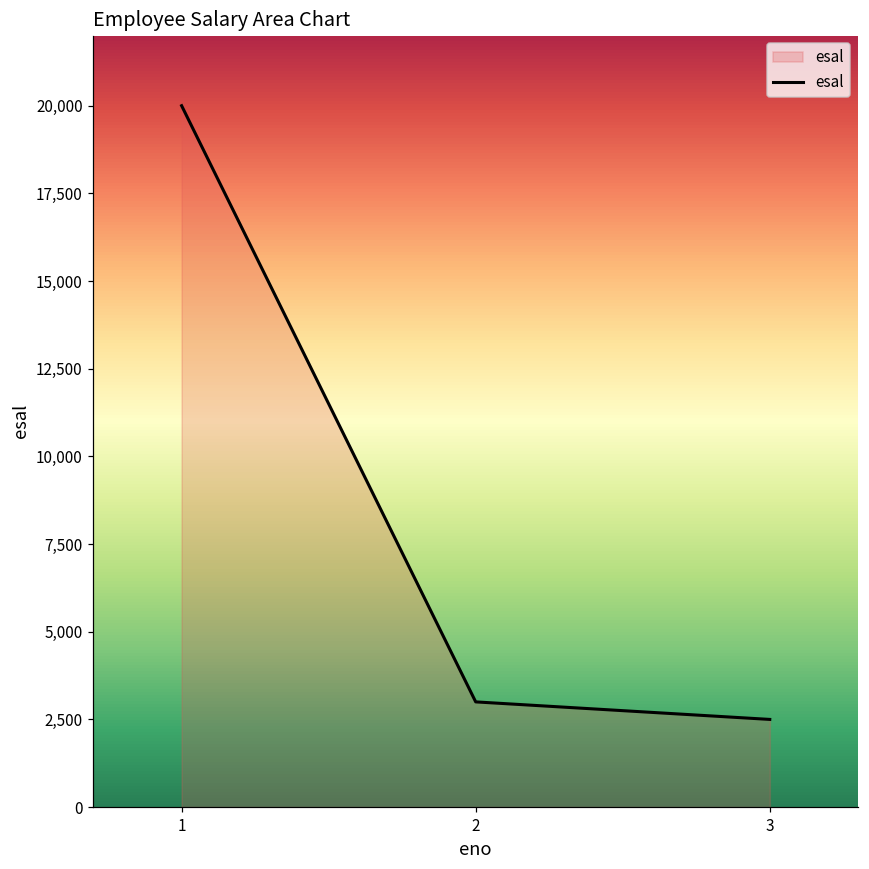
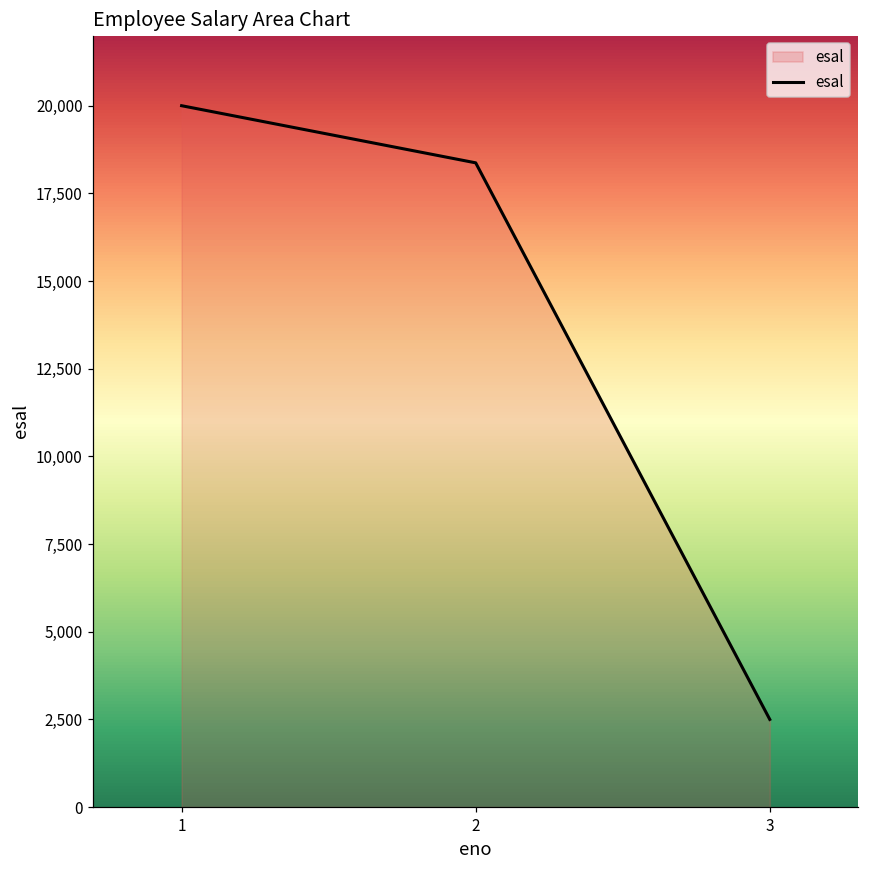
  {
    "1": "20,000",
-   "2": "3,000",
+   "2": "18,400",
    "3": "2,500"
  }
